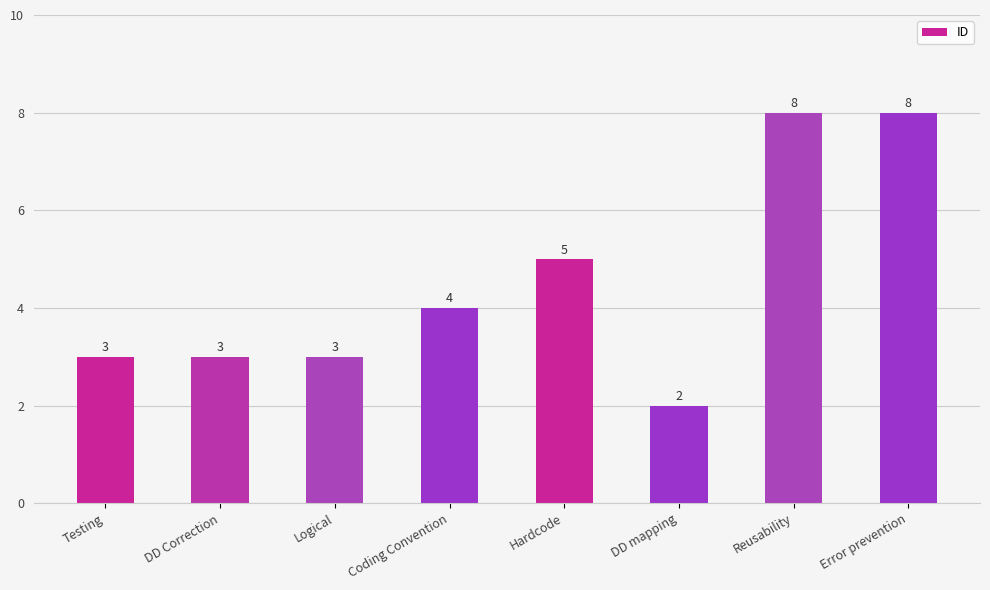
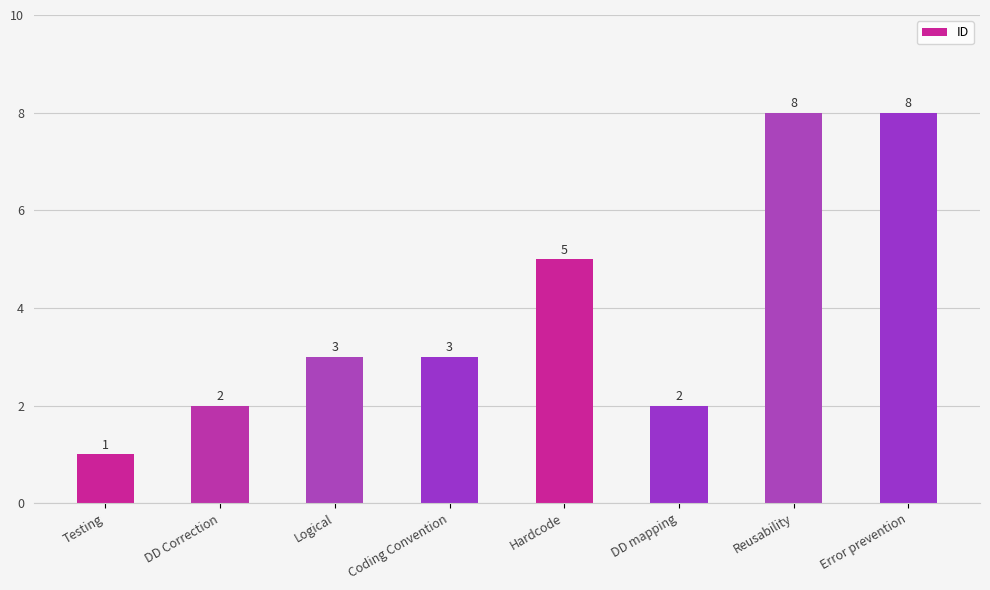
  {
-   "Testing": 3,
-   "DD Correction": 3,
+   "Testing": 1,
+   "DD Correction": 2,
    "Logical": 3,
-   "Coding Convention": 4,
+   "Coding Convention": 3,
    "Hardcode": 5,
    "DD mapping": 2,
    "Reusability": 8,
    "Error prevention": 8
  }
